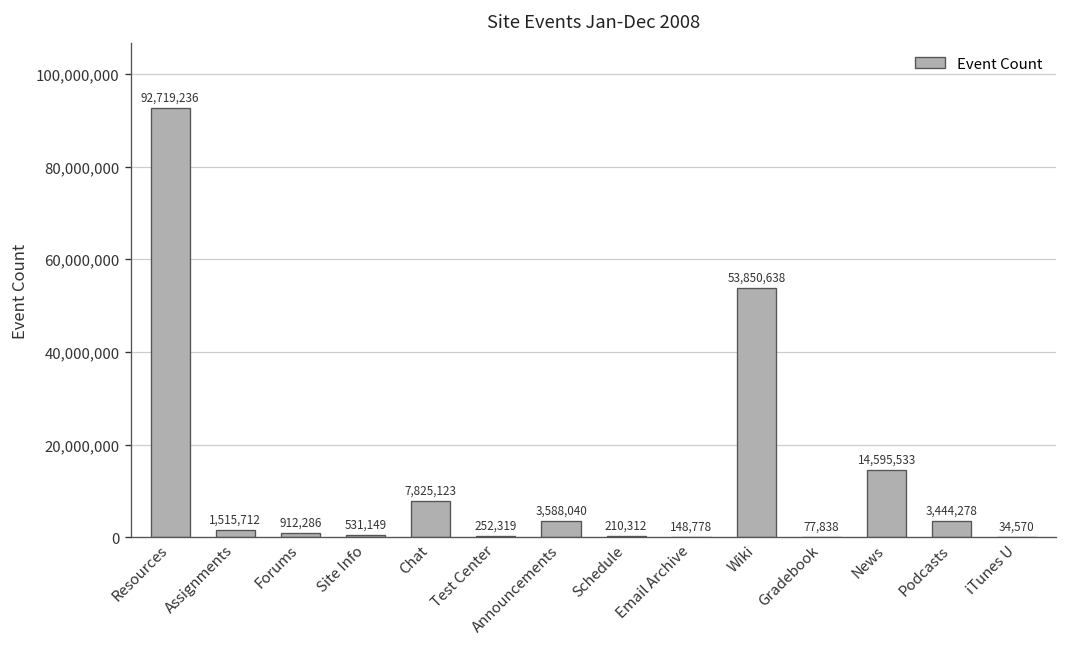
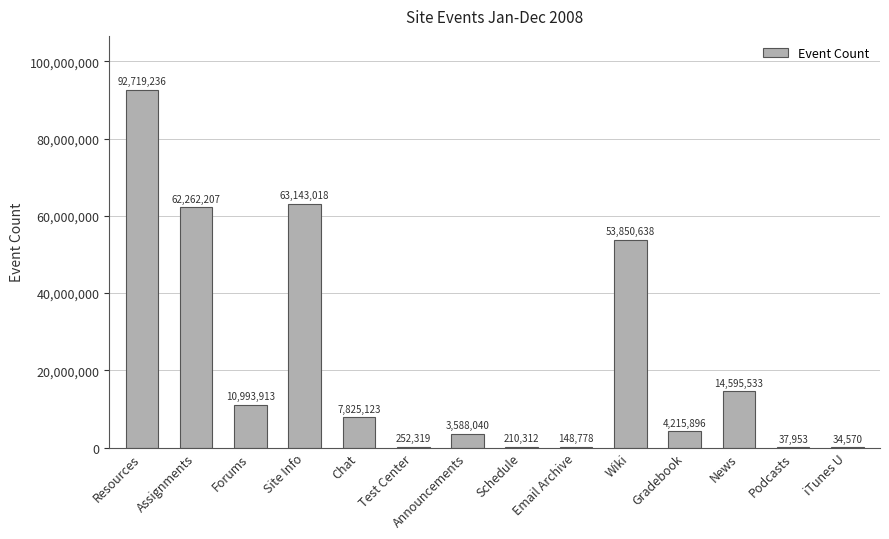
  {
    "Resources": "92,719,236",
-   "Assignments": "1,515,712",
-   "Forums": "912,286",
-   "Site Info": "531,149",
+   "Assignments": "62,262,207",
+   "Forums": "10,993,913",
+   "Site Info": "63,143,018",
    "Chat": "7,825,123",
    "Test Center": "252,319",
    "Announcements": "3,588,040",
    "Schedule": "210,312",
    "Email Archive": "148,778",
    "Wiki": "53,850,638",
-   "Gradebook": "77,838",
+   "Gradebook": "4,215,896",
    "News": "14,595,533",
-   "Podcasts": "3,444,278",
+   "Podcasts": "37,953",
    "iTunes U": "34,570"
  }
